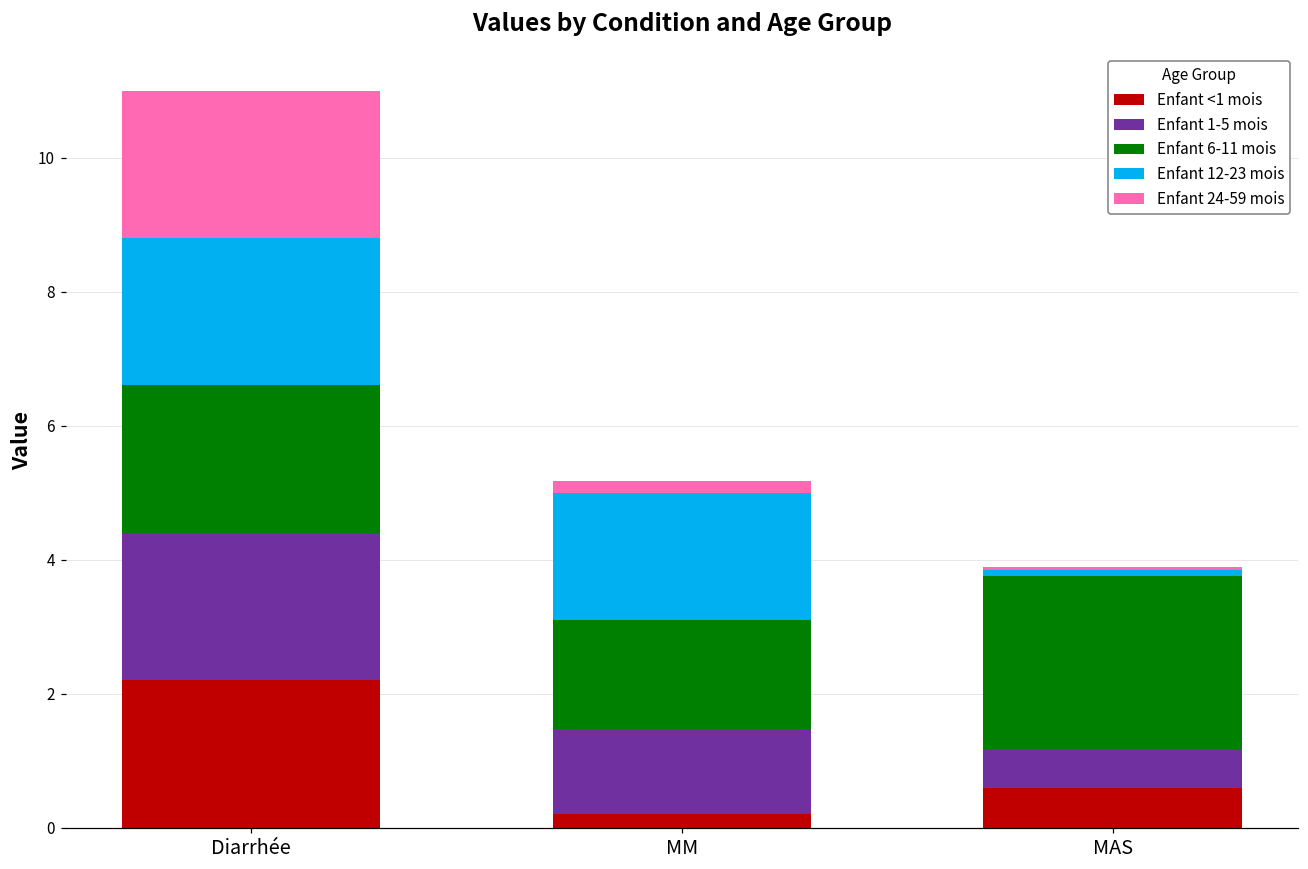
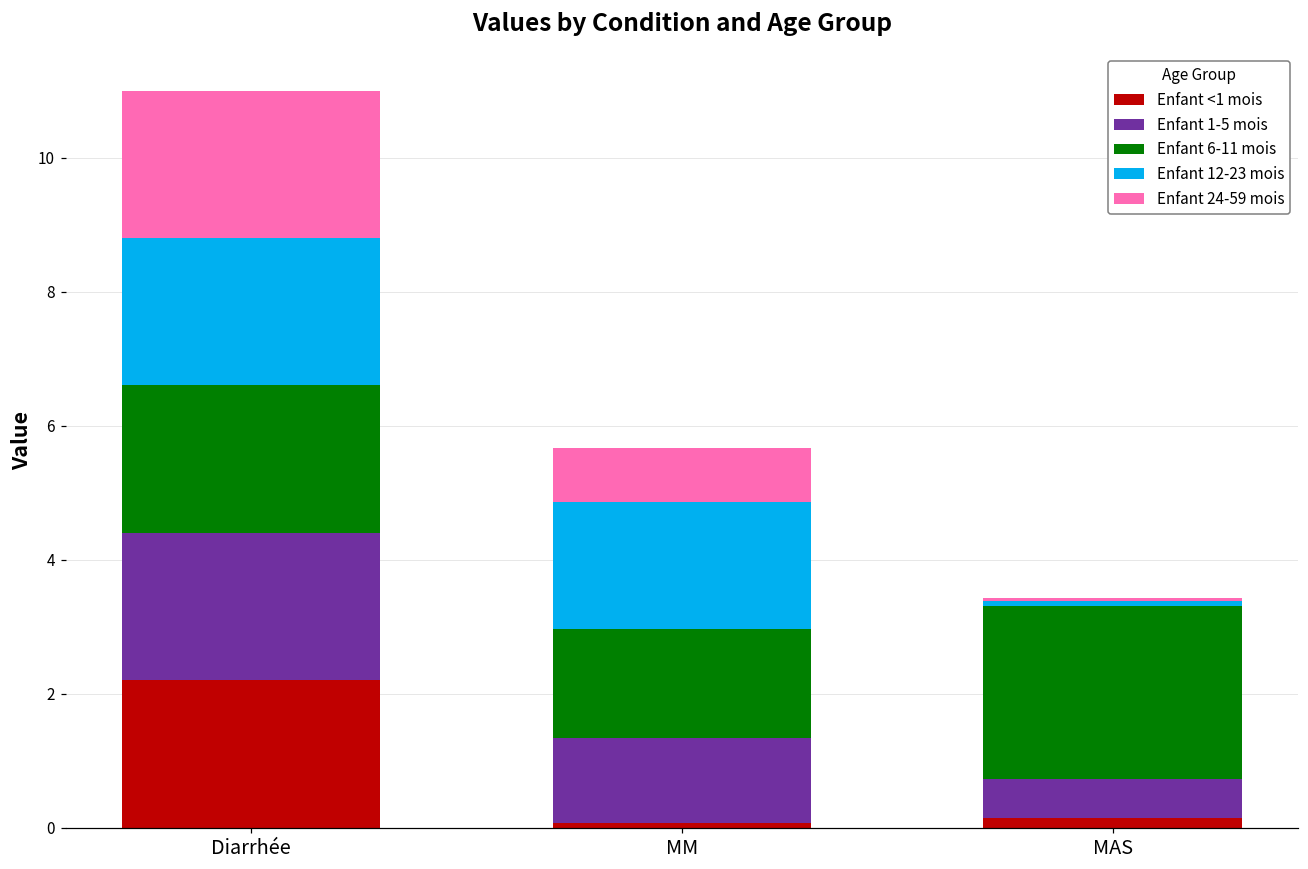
  {
    "Enfant <1 mois": {
      "Diarrhée": 2.2,
-     "MM": 0.2,
-     "MAS": 0.6
+     "MM": 0.1,
+     "MAS": 0.1
    },
    "Enfant 1-5 mois": {
      "Diarrhée": 2.2,
      "MM": 1.3,
      "MAS": 0.6
    },
    "Enfant 6-11 mois": {
      "Diarrhée": 2.2,
      "MM": 1.6,
      "MAS": 2.6
    },
    "Enfant 12-23 mois": {
      "Diarrhée": 2.2,
      "MM": 1.9,
      "MAS": 0.1
    },
    "Enfant 24-59 mois": {
      "Diarrhée": 2.2,
-     "MM": 0.2,
+     "MM": 0.8,
      "MAS": 0.0
    }
  }
